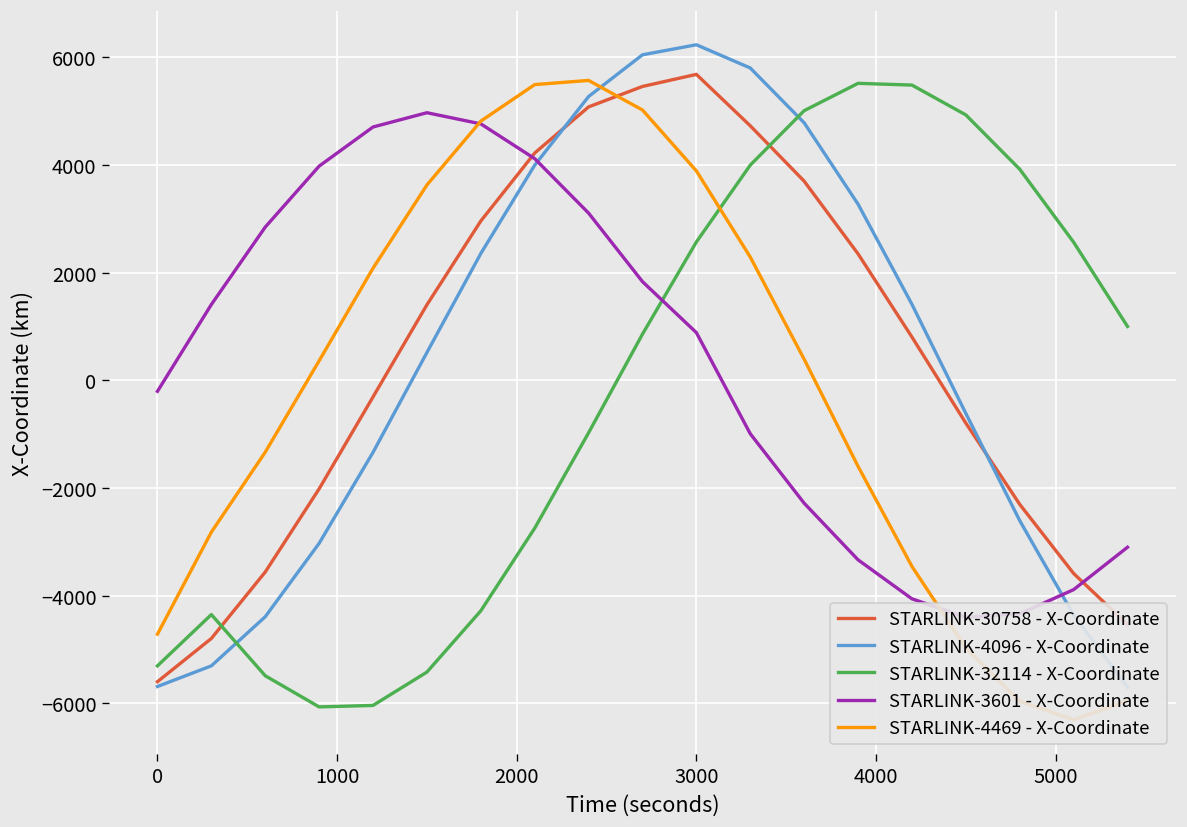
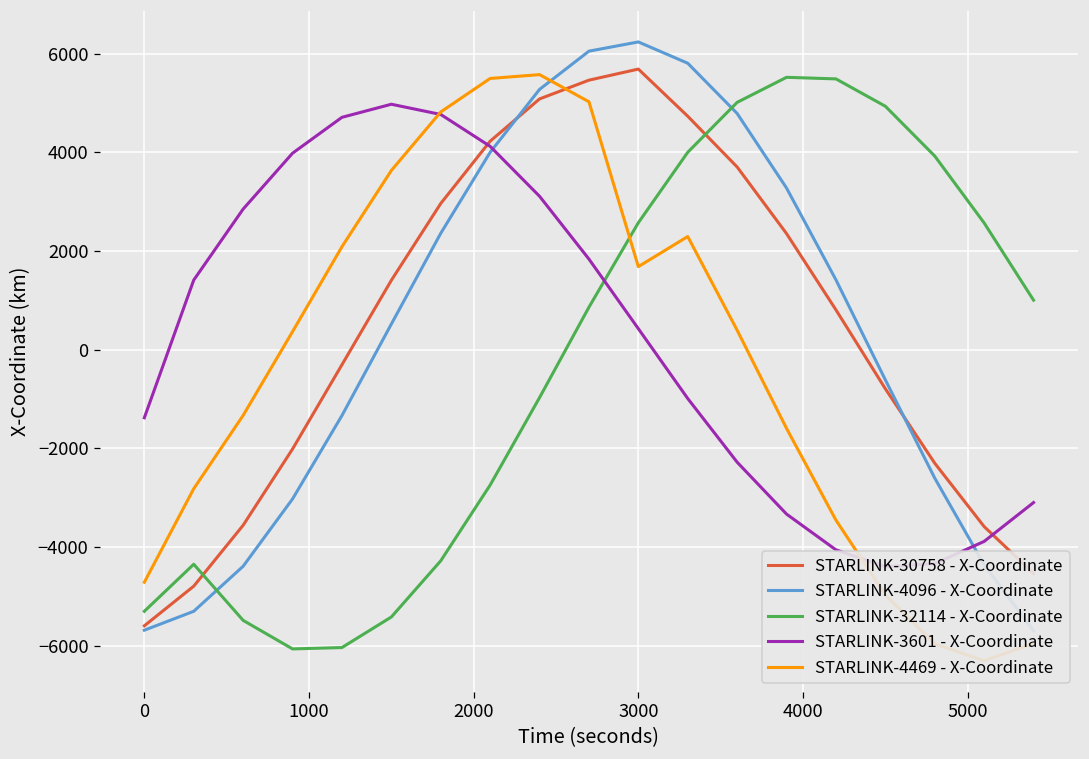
  {
    "STARLINK-30758 - X-Coordinate": {
      "0": -5600,
      "3000": 5700
    },
    "STARLINK-4096 - X-Coordinate": {
      "0": -5700,
      "3000": 6200
    },
    "STARLINK-32114 - X-Coordinate": {
      "0": -5300,
      "3000": 2600
    },
    "STARLINK-3601 - X-Coordinate": {
-     "0": -200,
-     "3000": 900
+     "0": -1400,
+     "3000": 400
    },
    "STARLINK-4469 - X-Coordinate": {
      "0": -4700,
-     "3000": 3900
+     "3000": 1700
    }
  }
